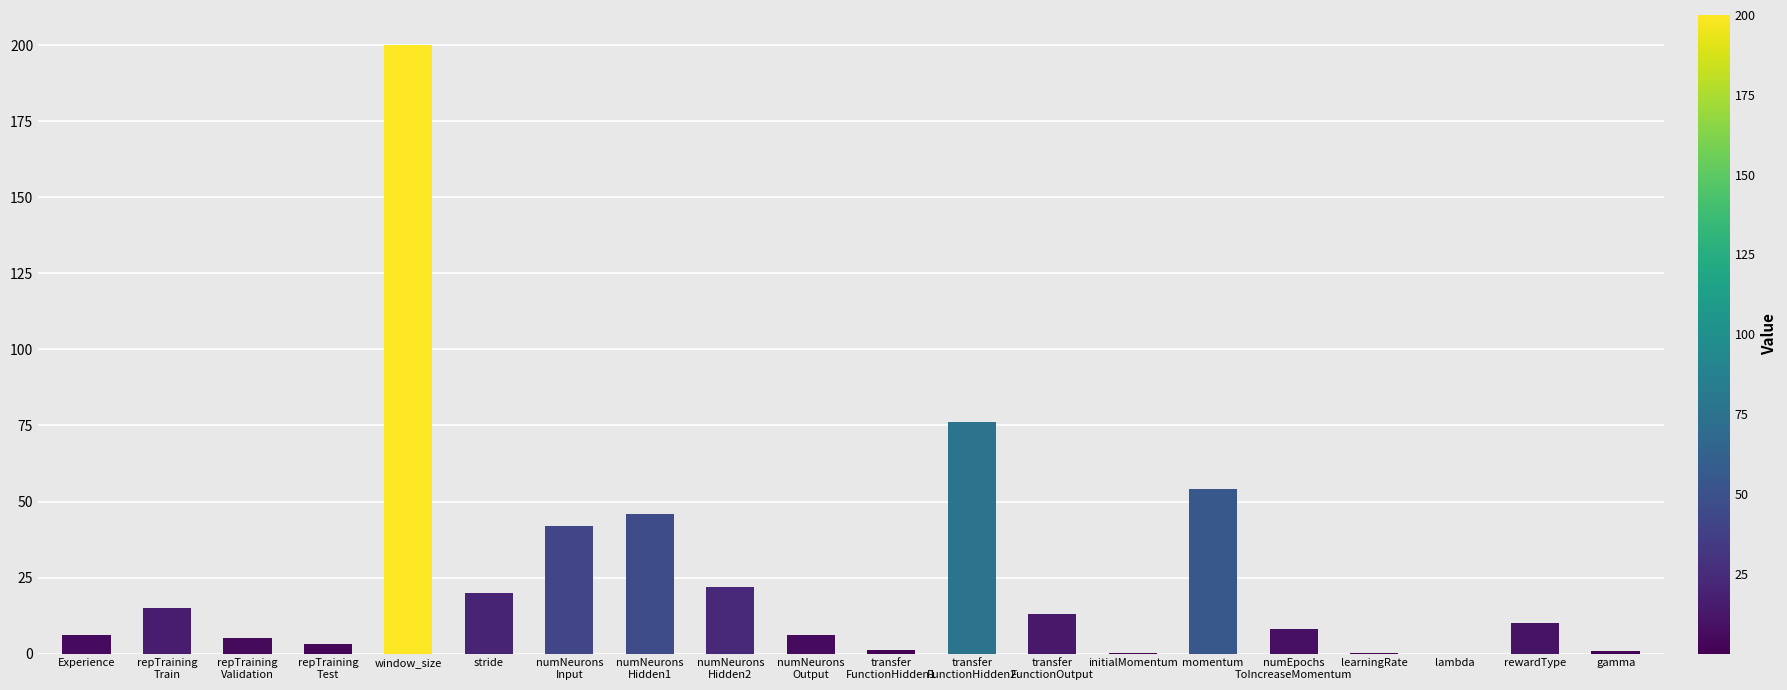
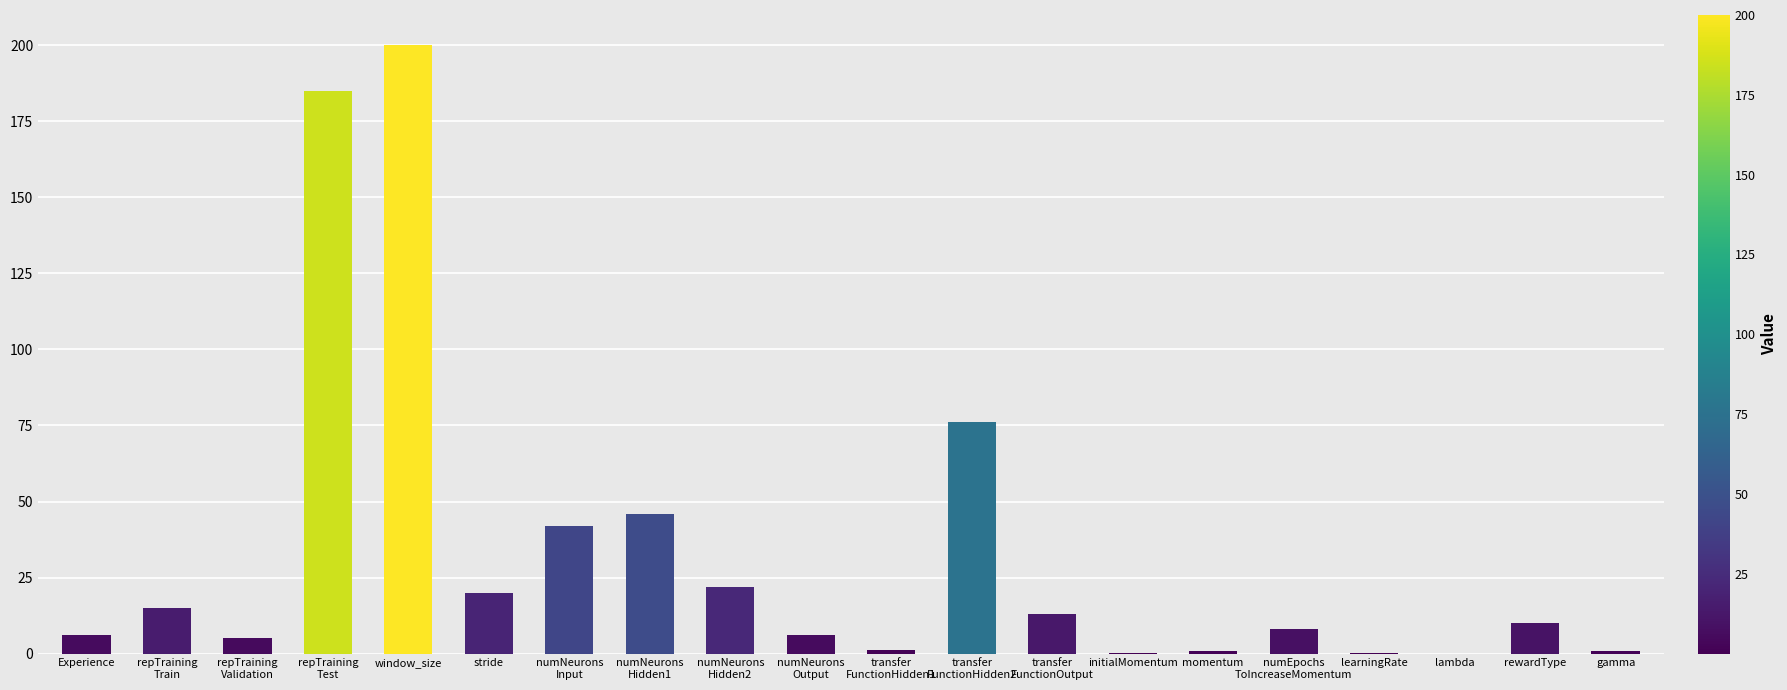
  {
    "Experience": 6,
    "repTraining Train": 15,
    "repTraining Validation": 5,
-   "repTraining Test": 3,
+   "repTraining Test": 185,
    "window_size": 200,
    "stride": 20,
    "numNeurons Input": 42,
    "numNeurons Hidden1": 46,
    "numNeurons Hidden2": 22,
    "numNeurons Output": 6,
    "transfer FunctionHidden1": 1,
    "transfer FunctionHidden2": 76,
    "transfer FunctionOutput": 13,
-   "momentum": 54,
+   "momentum": 1,
    "numEpochs ToIncreaseMomentum": 8,
    "rewardType": 10,
    "gamma": 1
  }
